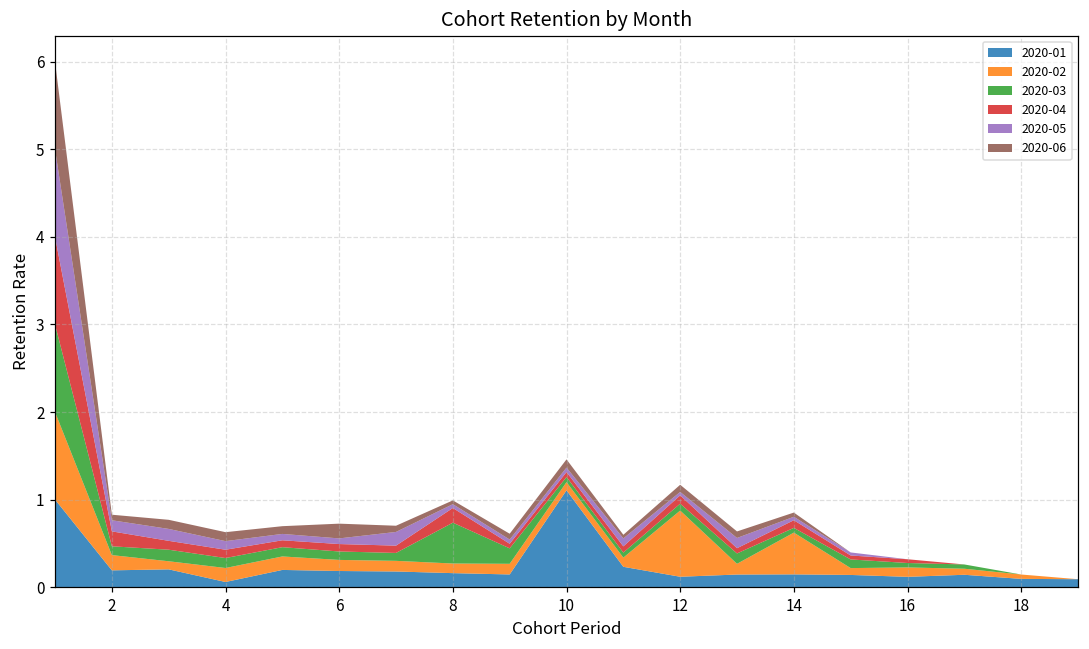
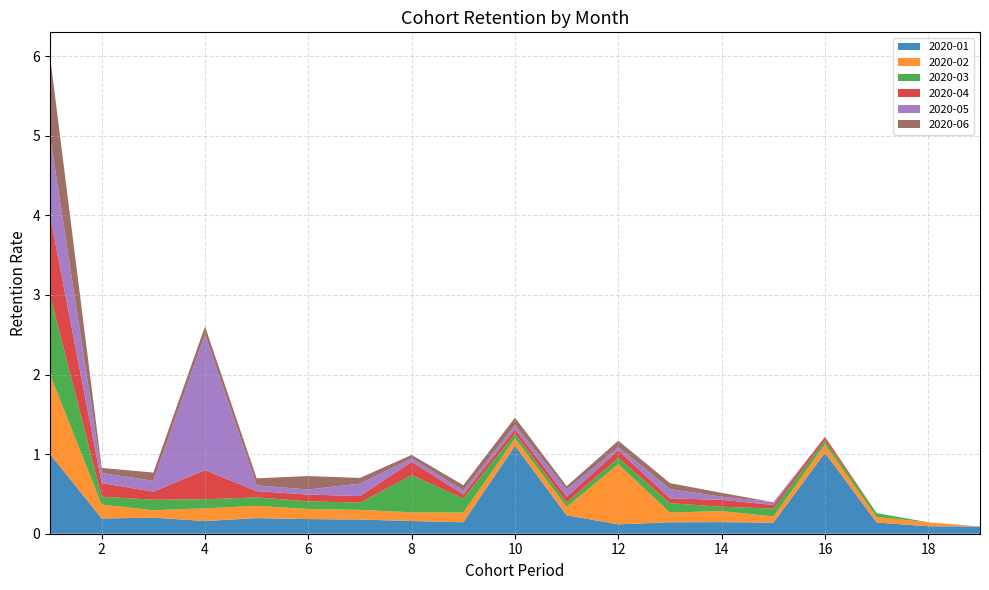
  {
    "2020-01": {
      "2": 0.2,
-     "4": 0.1,
+     "4": 0.2,
      "6": 0.2,
      "8": 0.2,
      "10": 1.1,
      "12": 0.1,
      "14": 0.1,
-     "16": 0.1,
+     "16": 1.0,
      "18": 0.1
    },
    "2020-02": {
      "2": 0.2,
      "4": 0.2,
      "6": 0.1,
      "8": 0.1,
      "10": 0.1,
      "12": 0.8,
-     "14": 0.5,
+     "14": 0.1,
      "16": 0.1
    },
    "2020-03": {
      "2": 0.1,
      "4": 0.1,
      "6": 0.1,
      "8": 0.5,
      "10": 0.1,
      "12": 0.1,
      "14": 0.1,
      "16": 0.1
    },
    "2020-04": {
      "2": 0.2,
-     "4": 0.1,
+     "4": 0.4,
      "6": 0.1,
      "8": 0.2,
      "10": 0.1,
      "12": 0.1,
      "14": 0.1
    },
    "2020-05": {
      "2": 0.1,
-     "4": 0.1,
+     "4": 1.7,
      "6": 0.1,
      "8": 0.0,
      "10": 0.1,
      "12": 0.0,
      "14": 0.0
    },
    "2020-06": {
      "2": 0.1,
      "4": 0.1,
      "6": 0.2,
      "8": 0.0,
      "10": 0.1,
      "12": 0.1,
      "14": 0.0
    }
  }
